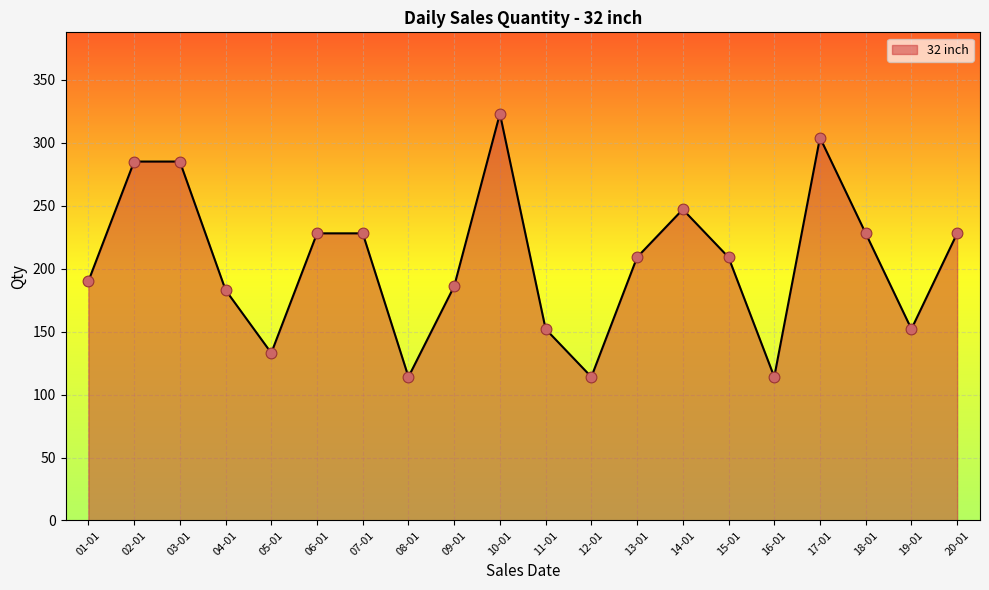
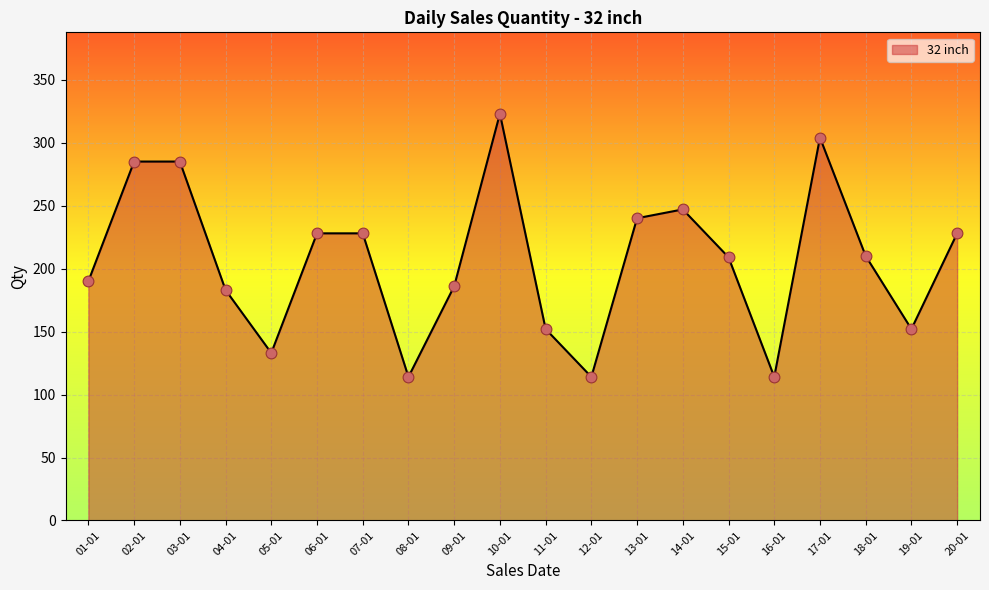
  {
    "01-01": 190,
    "02-01": 285,
    "03-01": 285,
    "04-01": 183,
    "05-01": 133,
    "06-01": 228,
    "07-01": 228,
    "08-01": 114,
    "09-01": 186,
    "10-01": 323,
    "11-01": 152,
    "12-01": 114,
-   "13-01": 209,
+   "13-01": 240,
    "14-01": 247,
    "15-01": 209,
    "16-01": 114,
    "17-01": 304,
-   "18-01": 228,
+   "18-01": 210,
    "19-01": 152,
    "20-01": 228
  }
